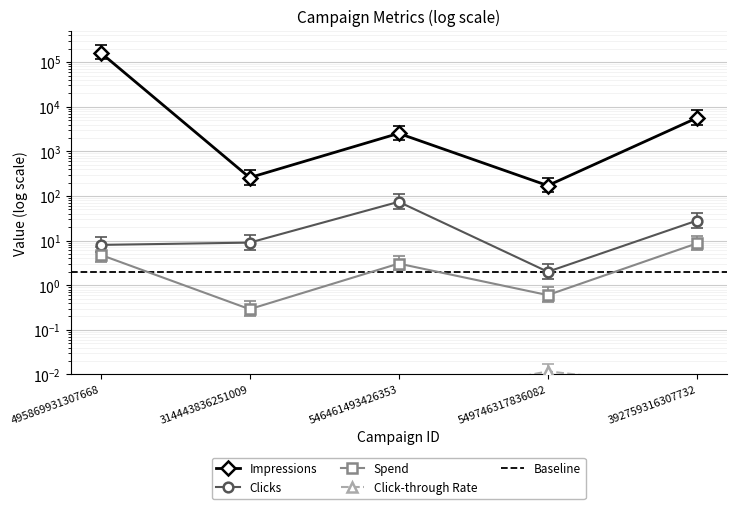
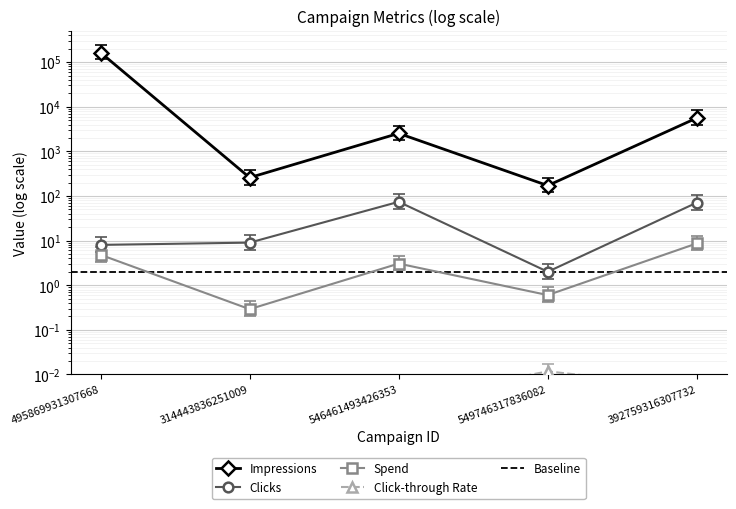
  {
    "Impressions": {
      "495869931307668": 160000,
      "314443836251009": 300,
      "546461493426353": 3000,
      "549746317836082": 170,
      "392759316307732": 6000
    },
    "Clicks": {
      "314443836251009": 9,
      "546461493426353": 70,
      "549746317836082": 2,
-     "392759316307732": 30
+     "392759316307732": 70
    }
  }
